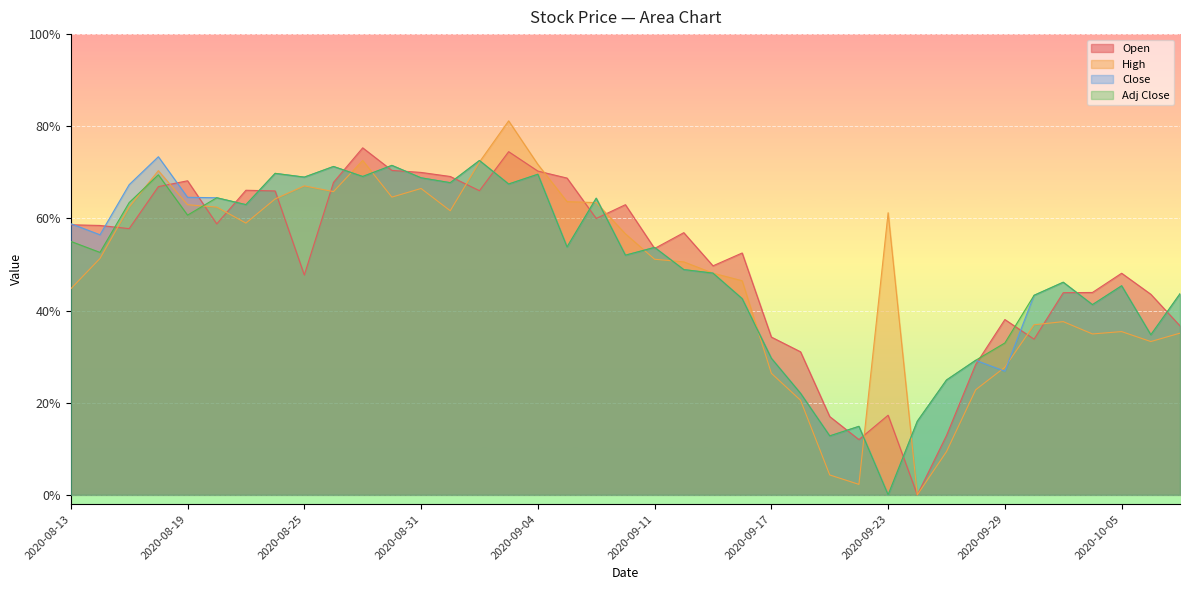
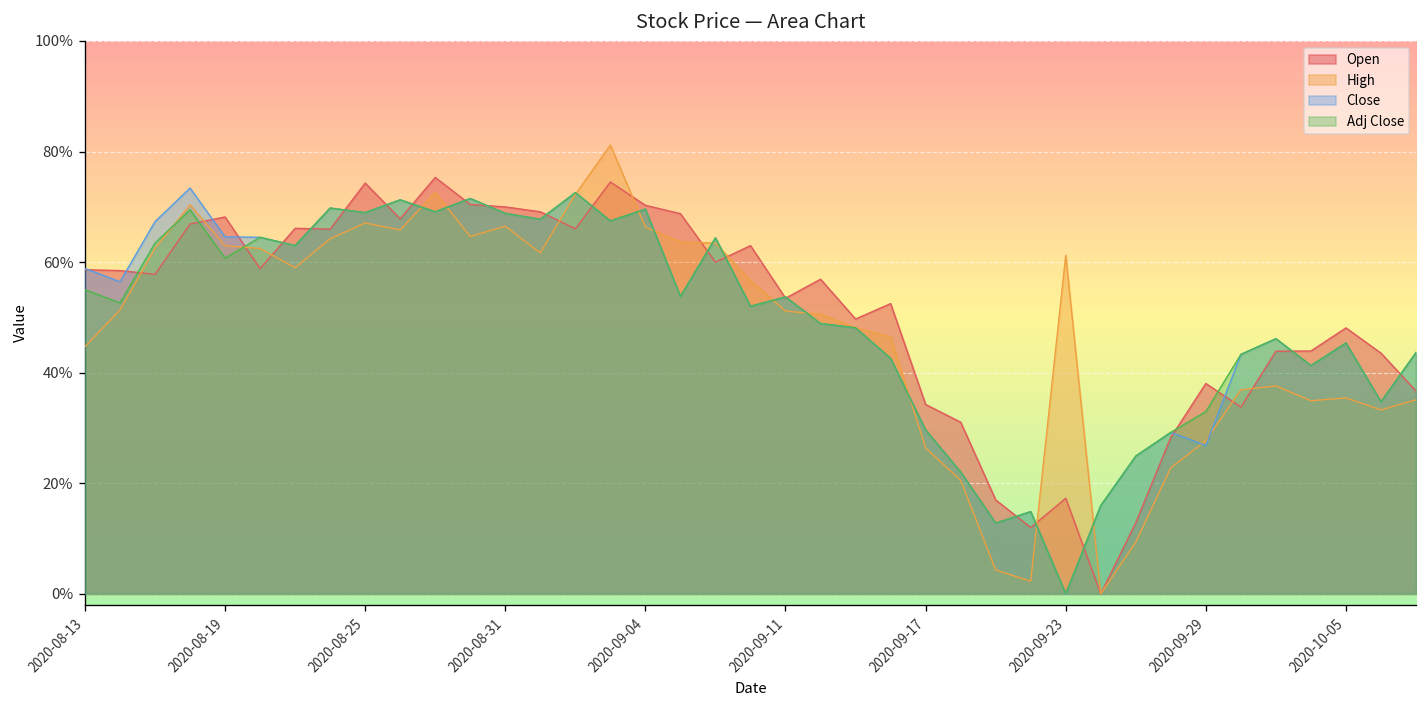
  {
    "Open": {
      "2020-08-19": "68%",
-     "2020-08-25": "48%",
+     "2020-08-25": "74%",
      "2020-08-31": "70%",
      "2020-09-04": "70%",
      "2020-09-17": "34%",
      "2020-09-23": "17%",
      "2020-09-29": "38%",
      "2020-10-05": "48%"
    },
    "High": {
      "2020-08-13": "45%",
      "2020-08-19": "63%",
      "2020-08-25": "67%",
      "2020-08-31": "66%",
-     "2020-09-04": "72%",
+     "2020-09-04": "66%",
      "2020-09-11": "51%",
      "2020-09-17": "26%",
      "2020-09-23": "61%",
      "2020-09-29": "28%",
      "2020-10-05": "35%"
    },
    "Close": {
      "2020-08-19": "65%",
      "2020-09-29": "27%"
    },
    "Adj Close": {
      "2020-08-13": "55%",
      "2020-08-19": "61%",
      "2020-09-29": "33%"
    }
  }
